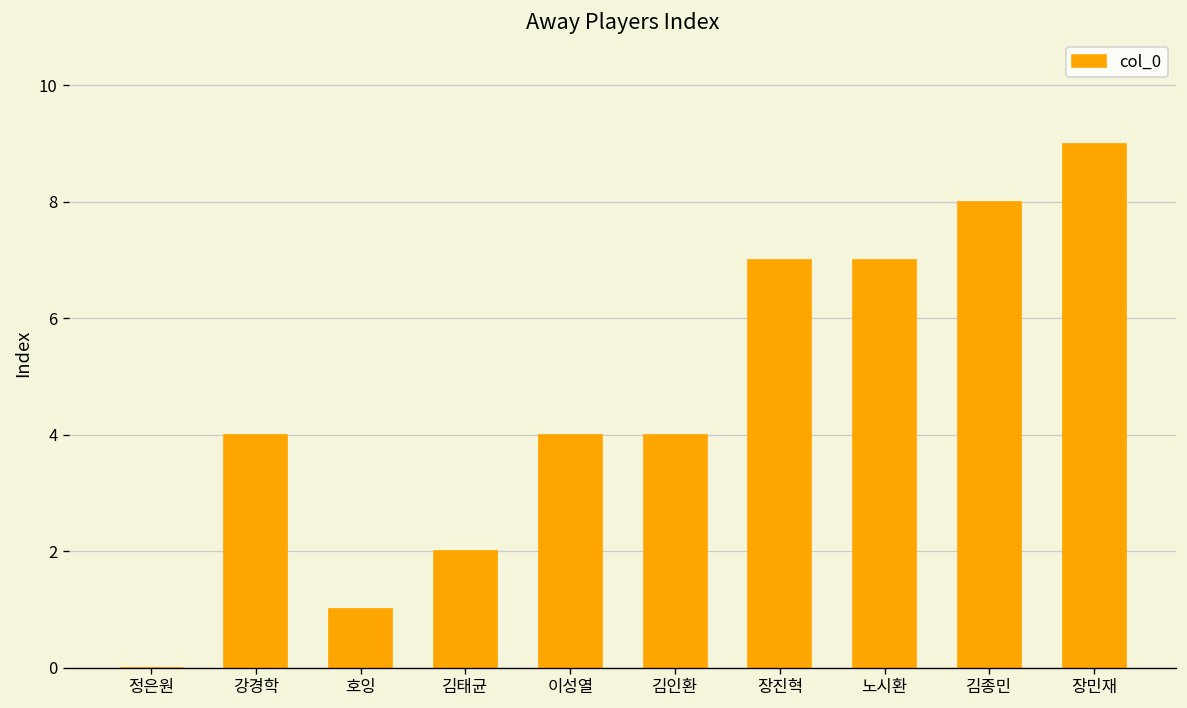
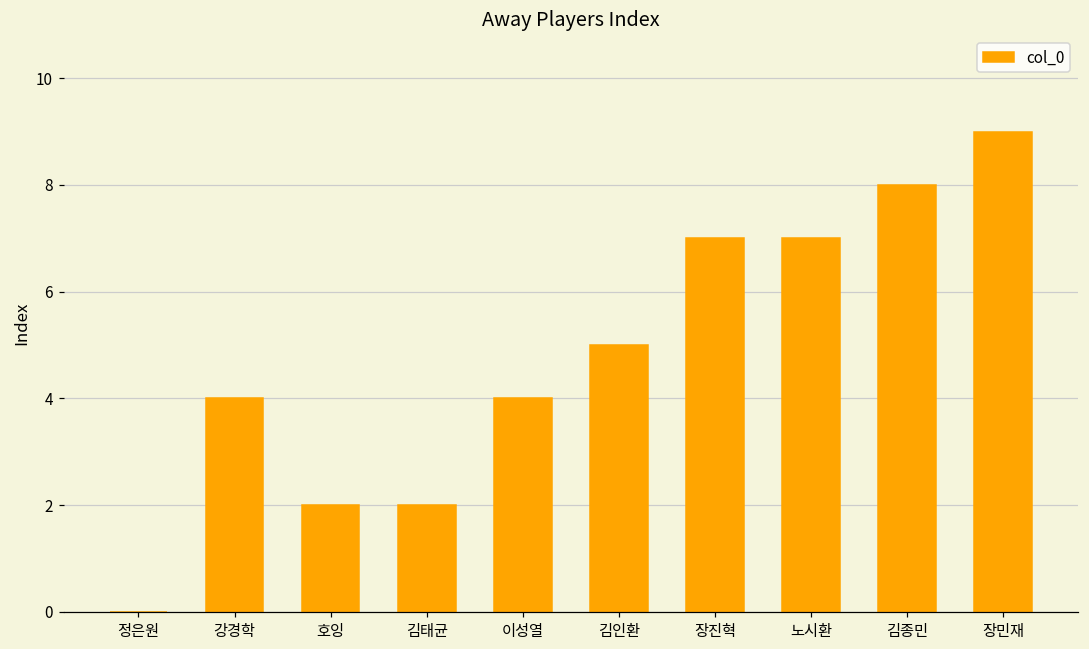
  {
    "정은원": 0,
    "강경학": 4,
-   "호잉": 1,
+   "호잉": 2,
    "김태균": 2,
    "이성열": 4,
-   "김인환": 4,
+   "김인환": 5,
    "장진혁": 7,
    "노시환": 7,
    "김종민": 8,
    "장민재": 9
  }
